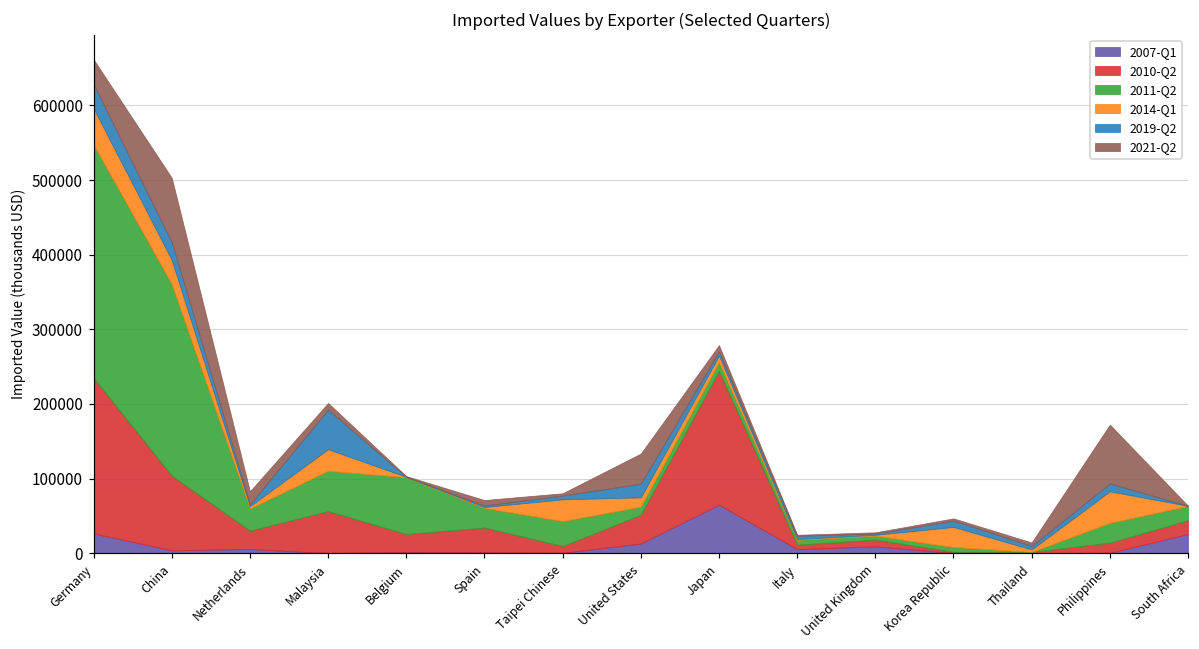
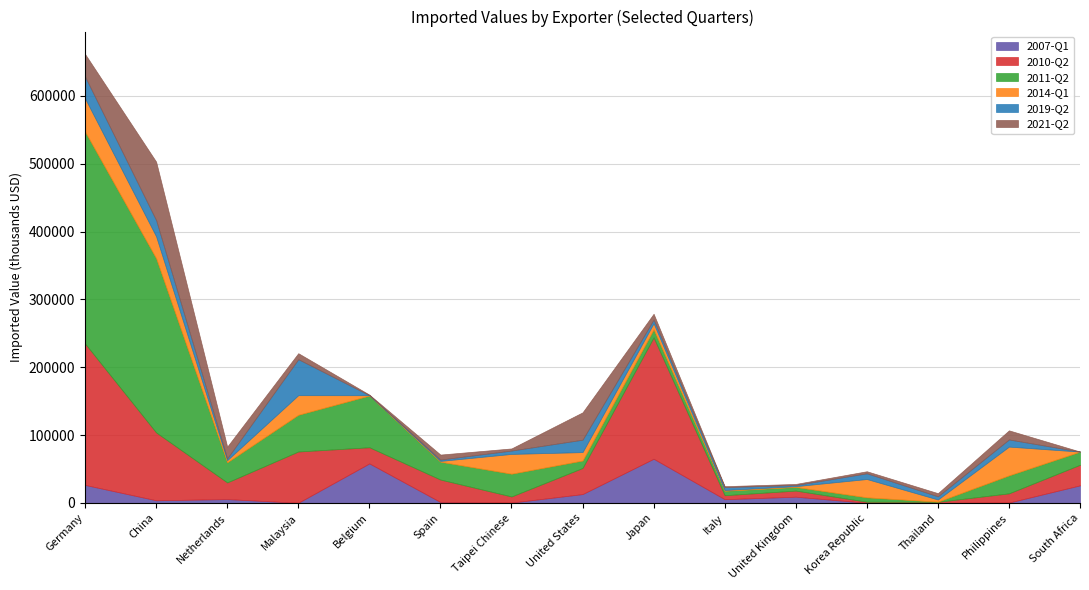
  {
    "2007-Q1": {
      "Germany": 30000,
      "China": 0,
      "Netherlands": 10000,
-     "Belgium": 0,
+     "Belgium": 60000,
      "United States": 10000,
      "Japan": 70000,
      "Italy": 10000,
      "United Kingdom": 10000,
      "South Africa": 30000
    },
    "2010-Q2": {
      "Germany": 210000,
      "China": 100000,
      "Netherlands": 20000,
-     "Malaysia": 60000,
+     "Malaysia": 80000,
      "Belgium": 20000,
      "Spain": 30000,
      "Taipei Chinese": 10000,
      "United States": 40000,
      "Japan": 180000,
      "Italy": 10000,
      "United Kingdom": 10000,
      "Philippines": 10000,
-     "South Africa": 20000
+     "South Africa": 30000
    },
    "2011-Q2": {
      "Germany": 310000,
      "China": 260000,
      "Malaysia": 50000,
      "Taipei Chinese": 30000,
      "United States": 10000,
      "Japan": 10000,
      "Korea Republic": 10000,
      "Philippines": 30000
    },
    "2014-Q1": {
      "Germany": 50000,
      "China": 30000,
      "Malaysia": 30000,
      "Taipei Chinese": 30000,
      "United States": 10000,
      "Japan": 10000,
      "Korea Republic": 30000,
      "Philippines": 40000
    },
    "2019-Q2": {
      "Germany": 30000,
      "China": 20000,
      "Malaysia": 50000,
      "United States": 20000,
      "Japan": 10000,
      "Thailand": 0,
      "Philippines": 10000
    },
    "2021-Q2": {
      "Germany": 30000,
      "China": 90000,
      "Netherlands": 20000,
      "Malaysia": 10000,
      "Spain": 10000,
      "United States": 40000,
      "Japan": 10000,
      "Thailand": 0,
-     "Philippines": 80000
+     "Philippines": 10000
    }
  }
